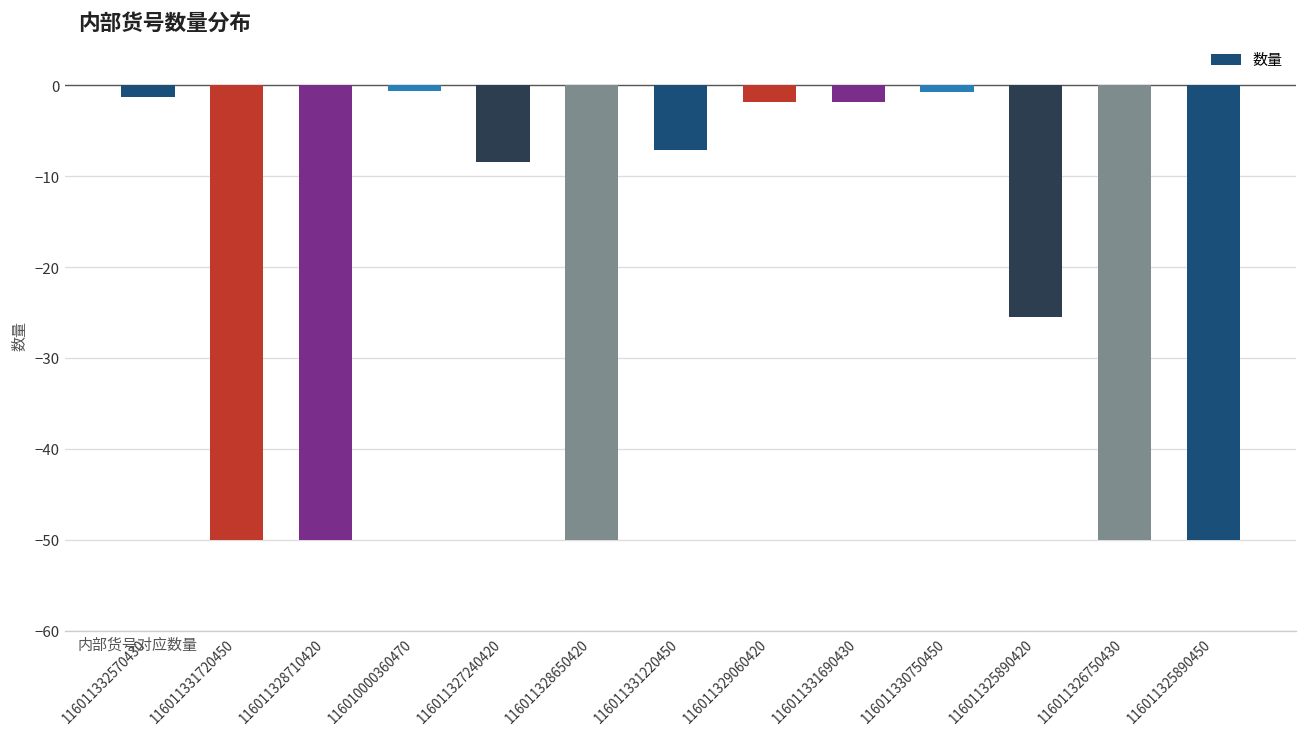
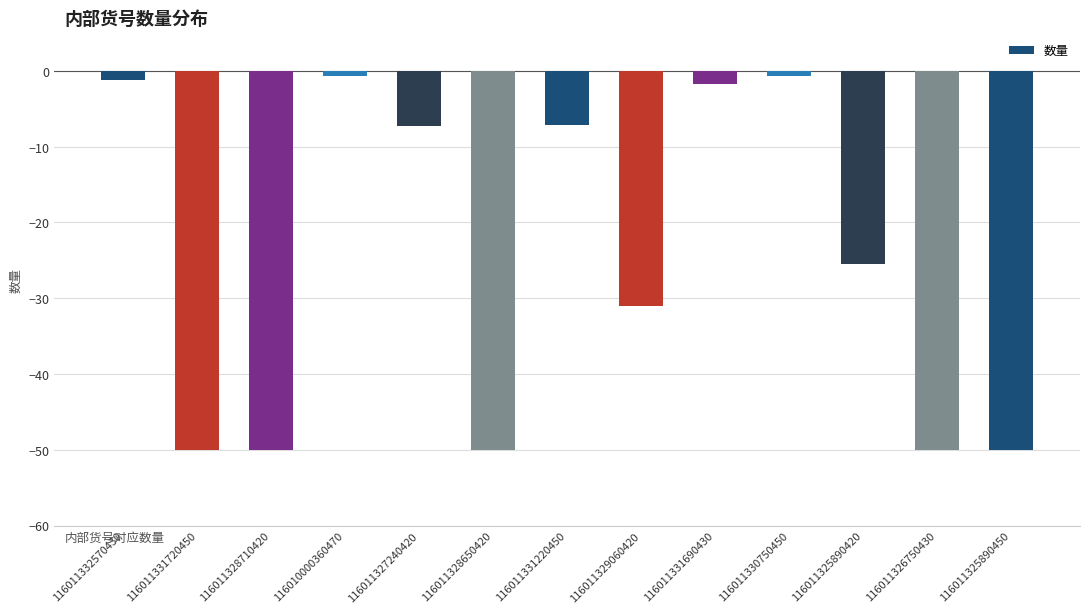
  {
    "116011332570430": -1,
    "116011331720450": -50,
    "116011328710420": -50,
    "116010000360470": -1,
-   "116011327240420": -8,
+   "116011327240420": -7,
    "116011328650420": -50,
    "116011331220450": -7,
-   "116011329060420": -2,
+   "116011329060420": -31,
    "116011331690430": -2,
    "116011330750450": -1,
    "116011325890420": -25,
    "116011326750430": -50,
    "116011325890450": -50
  }
